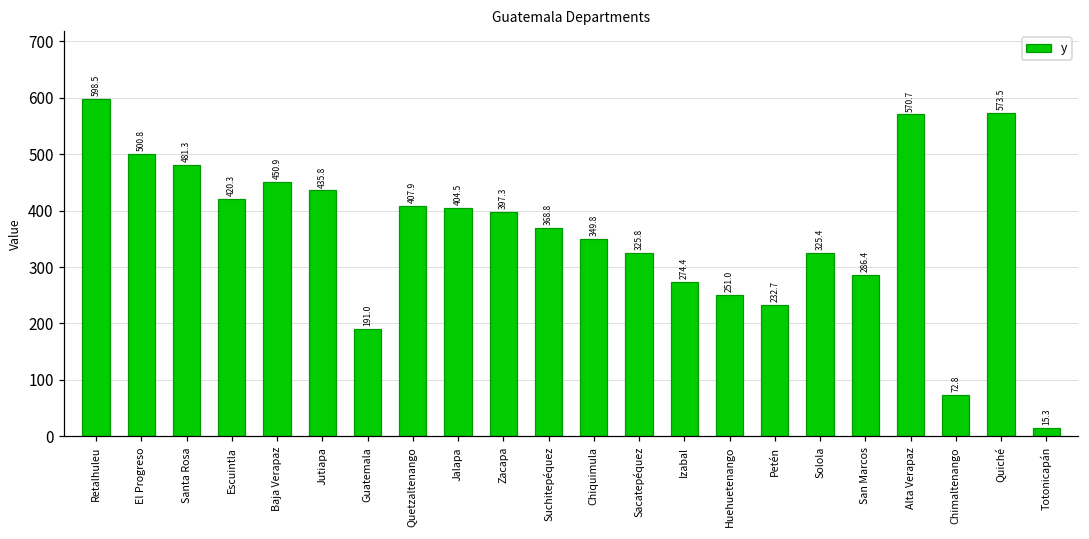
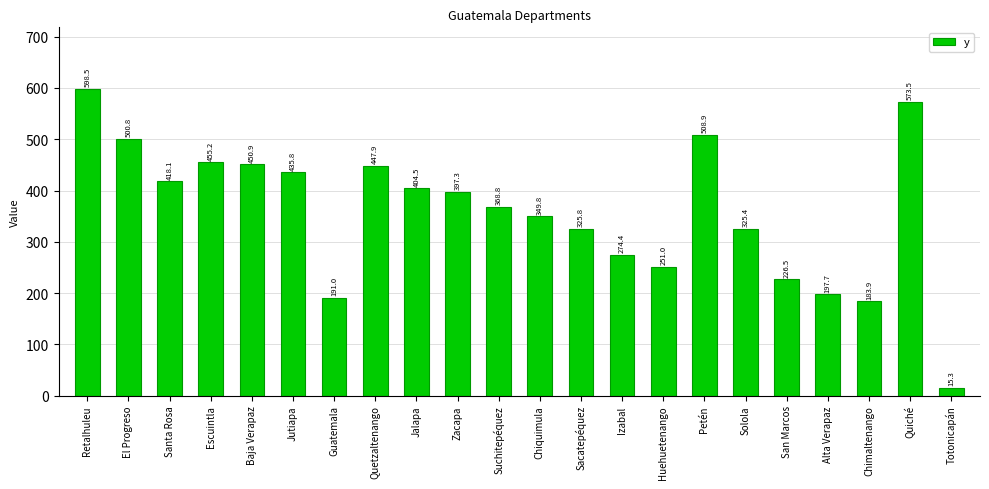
  {
    "Retalhuleu": 598.5,
    "El Progreso": 500.8,
-   "Santa Rosa": 481.3,
-   "Escuintla": 420.3,
+   "Santa Rosa": 418.1,
+   "Escuintla": 455.2,
    "Baja Verapaz": 450.9,
    "Jutiapa": 435.8,
    "Guatemala": 191.0,
-   "Quetzaltenango": 407.9,
+   "Quetzaltenango": 447.9,
    "Jalapa": 404.5,
    "Zacapa": 397.3,
    "Suchitepéquez": 368.8,
    "Chiquimula": 349.8,
    "Sacatepéquez": 325.8,
    "Izabal": 274.4,
    "Huehuetenango": 251.0,
-   "Petén": 232.7,
+   "Petén": 508.9,
    "Solola": 325.4,
-   "San Marcos": 286.4,
-   "Alta Verapaz": 570.7,
-   "Chimaltenango": 72.8,
+   "San Marcos": 226.5,
+   "Alta Verapaz": 197.7,
+   "Chimaltenango": 183.9,
    "Quiché": 573.5,
    "Totonicapán": 15.3
  }
